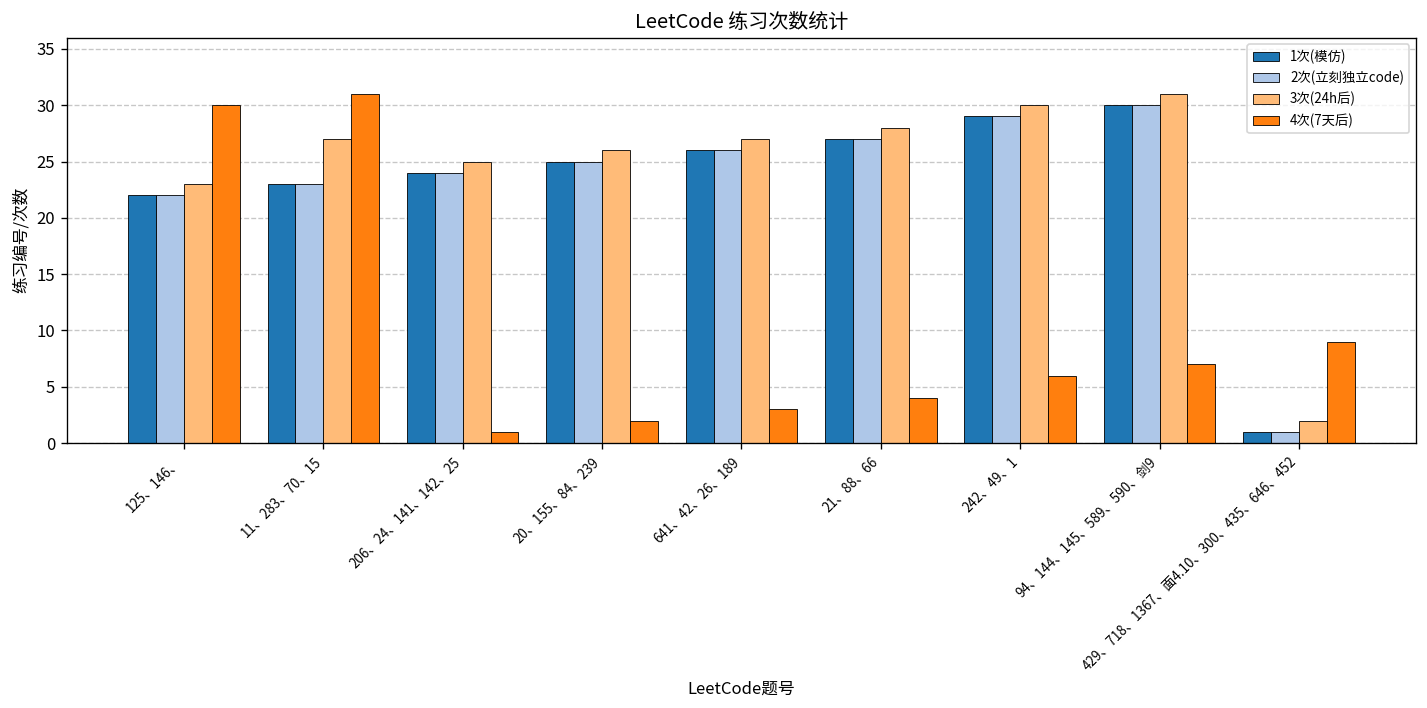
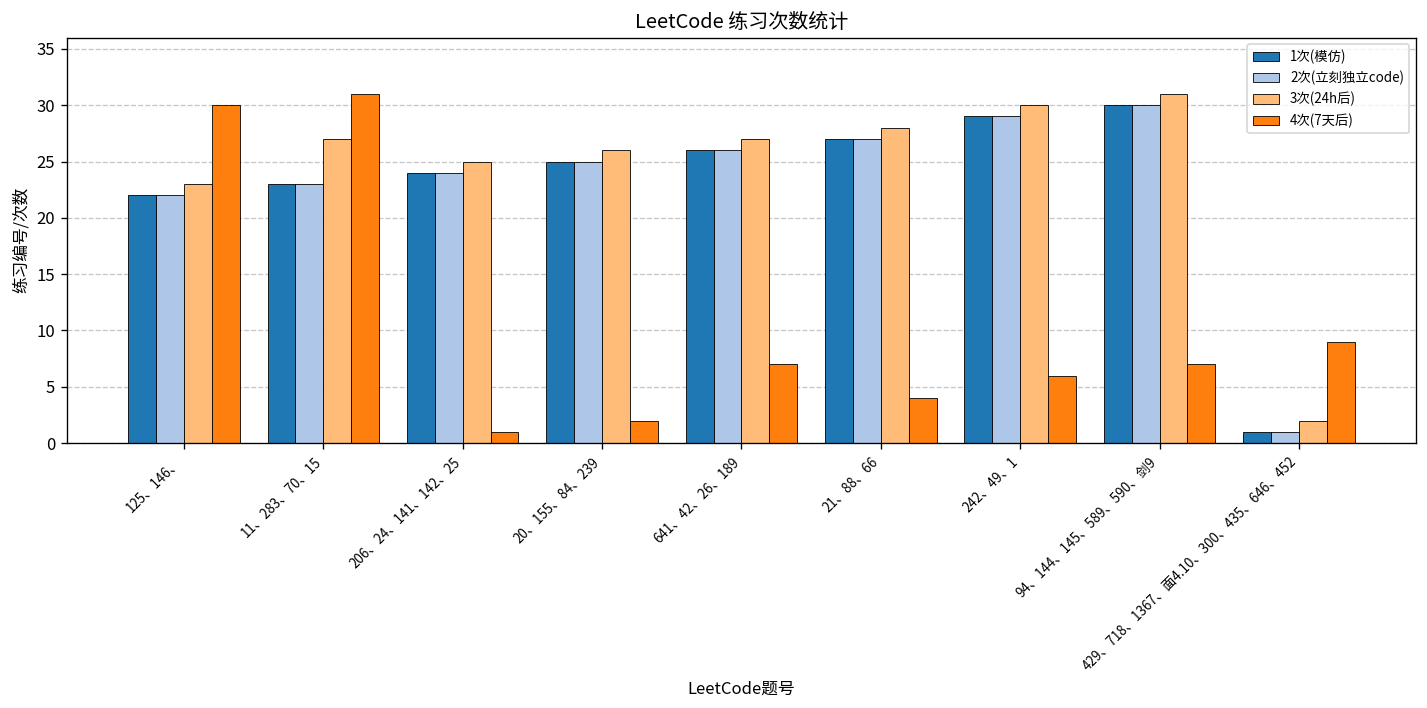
  {
    "1次(模仿)": {
      "125、146、": 22,
      "11、283、70、15": 23,
      "206、24、141、142、25": 24,
      "20、155、84、239": 25,
      "641、42、26、189": 26,
      "21、88、66": 27,
      "242、49、1": 29,
      "94、144、145、589、590、剑9": 30,
      "429、718、1367、面4.10、300、435、646、452": 1
    },
    "2次(立刻独立code)": {
      "125、146、": 22,
      "11、283、70、15": 23,
      "206、24、141、142、25": 24,
      "20、155、84、239": 25,
      "641、42、26、189": 26,
      "21、88、66": 27,
      "242、49、1": 29,
      "94、144、145、589、590、剑9": 30,
      "429、718、1367、面4.10、300、435、646、452": 1
    },
    "3次(24h后)": {
      "125、146、": 23,
      "11、283、70、15": 27,
      "206、24、141、142、25": 25,
      "20、155、84、239": 26,
      "641、42、26、189": 27,
      "21、88、66": 28,
      "242、49、1": 30,
      "94、144、145、589、590、剑9": 31,
      "429、718、1367、面4.10、300、435、646、452": 2
    },
    "4次(7天后)": {
      "125、146、": 30,
      "11、283、70、15": 31,
      "206、24、141、142、25": 1,
      "20、155、84、239": 2,
-     "641、42、26、189": 3,
+     "641、42、26、189": 7,
      "21、88、66": 4,
      "242、49、1": 6,
      "94、144、145、589、590、剑9": 7,
      "429、718、1367、面4.10、300、435、646、452": 9
    }
  }
